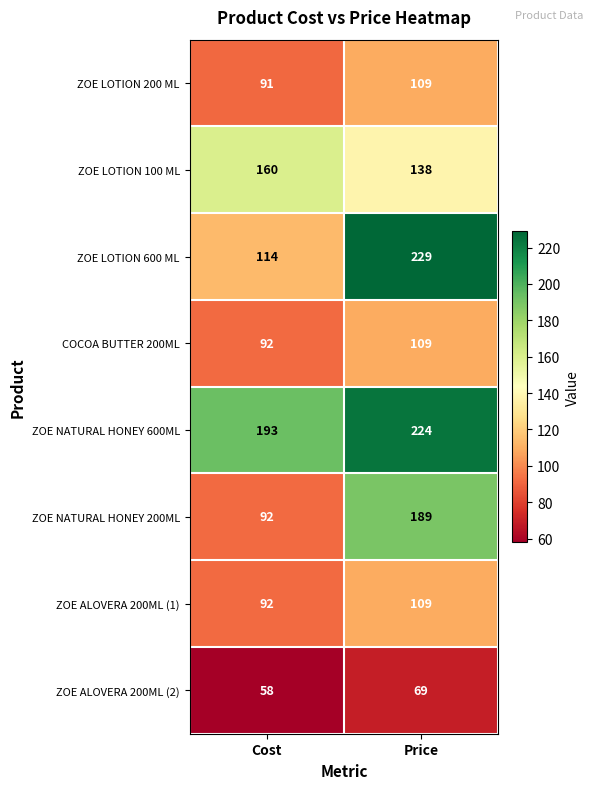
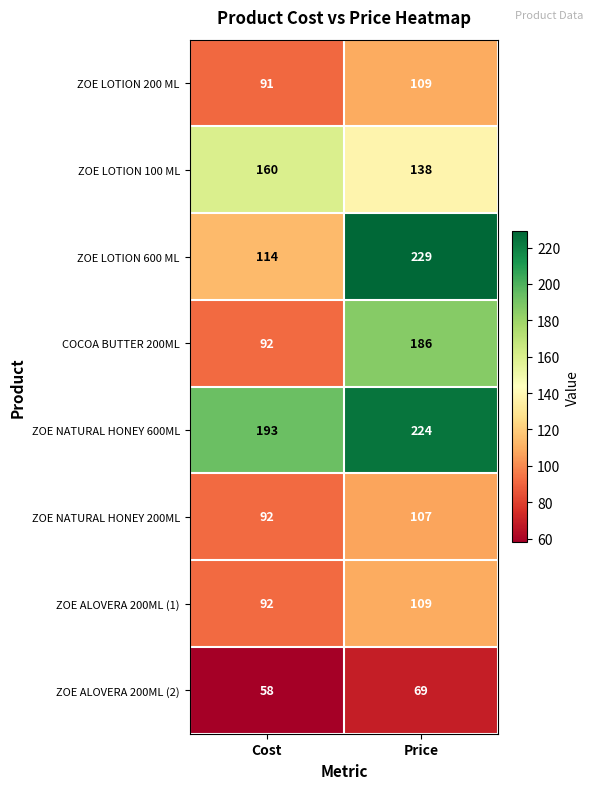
  {
    "ZOE LOTION 200 ML": {
      "Cost": 91,
      "Price": 109
    },
    "ZOE LOTION 100 ML": {
      "Cost": 160,
      "Price": 138
    },
    "ZOE LOTION 600 ML": {
      "Cost": 114,
      "Price": 229
    },
    "COCOA BUTTER 200ML": {
      "Cost": 92,
-     "Price": 109
+     "Price": 186
    },
    "ZOE NATURAL HONEY 600ML": {
      "Cost": 193,
      "Price": 224
    },
    "ZOE NATURAL HONEY 200ML": {
      "Cost": 92,
-     "Price": 189
+     "Price": 107
    },
    "ZOE ALOVERA 200ML (1)": {
      "Cost": 92,
      "Price": 109
    },
    "ZOE ALOVERA 200ML (2)": {
      "Cost": 58,
      "Price": 69
    }
  }
